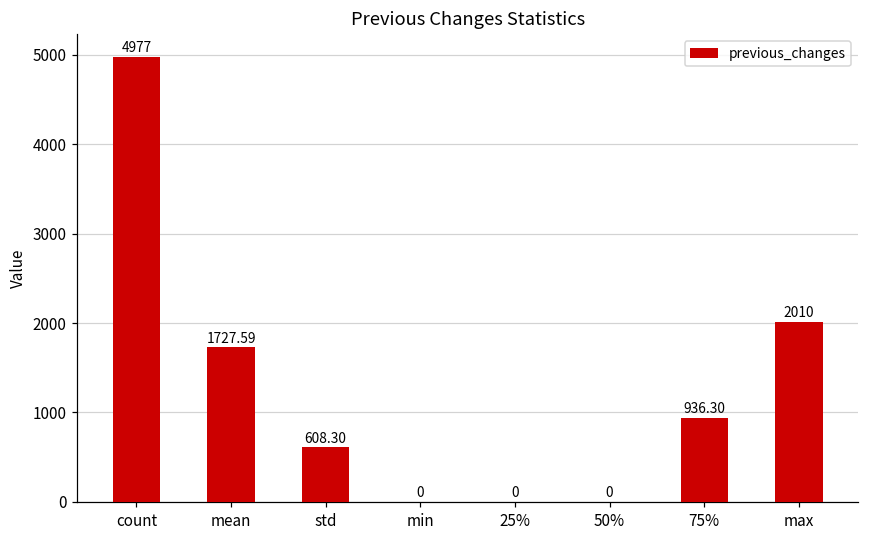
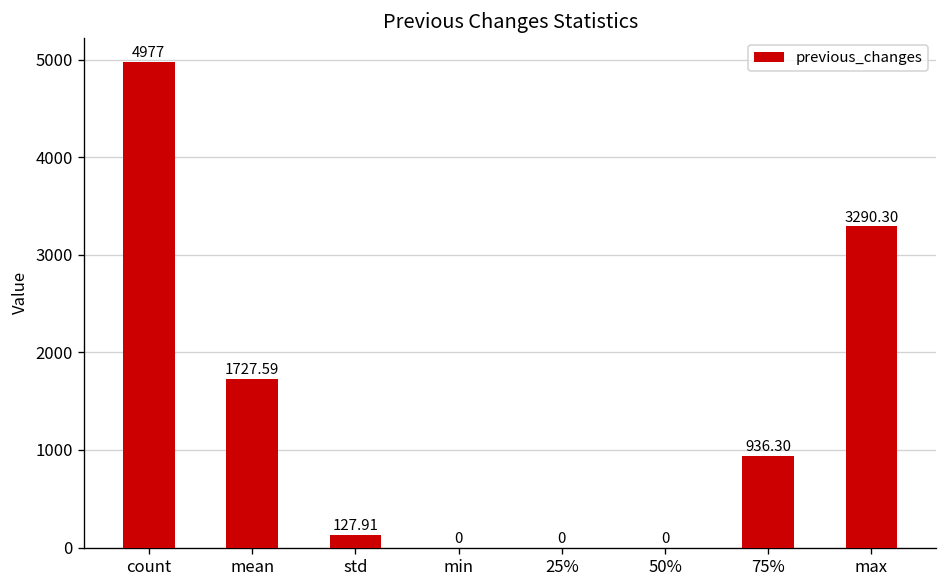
  {
    "count": 4977,
    "mean": 1727.59,
-   "std": 608.30,
+   "std": 127.91,
    "min": 0,
    "25%": 0,
    "50%": 0,
    "75%": 936.30,
-   "max": 2010
+   "max": 3290.30
  }
